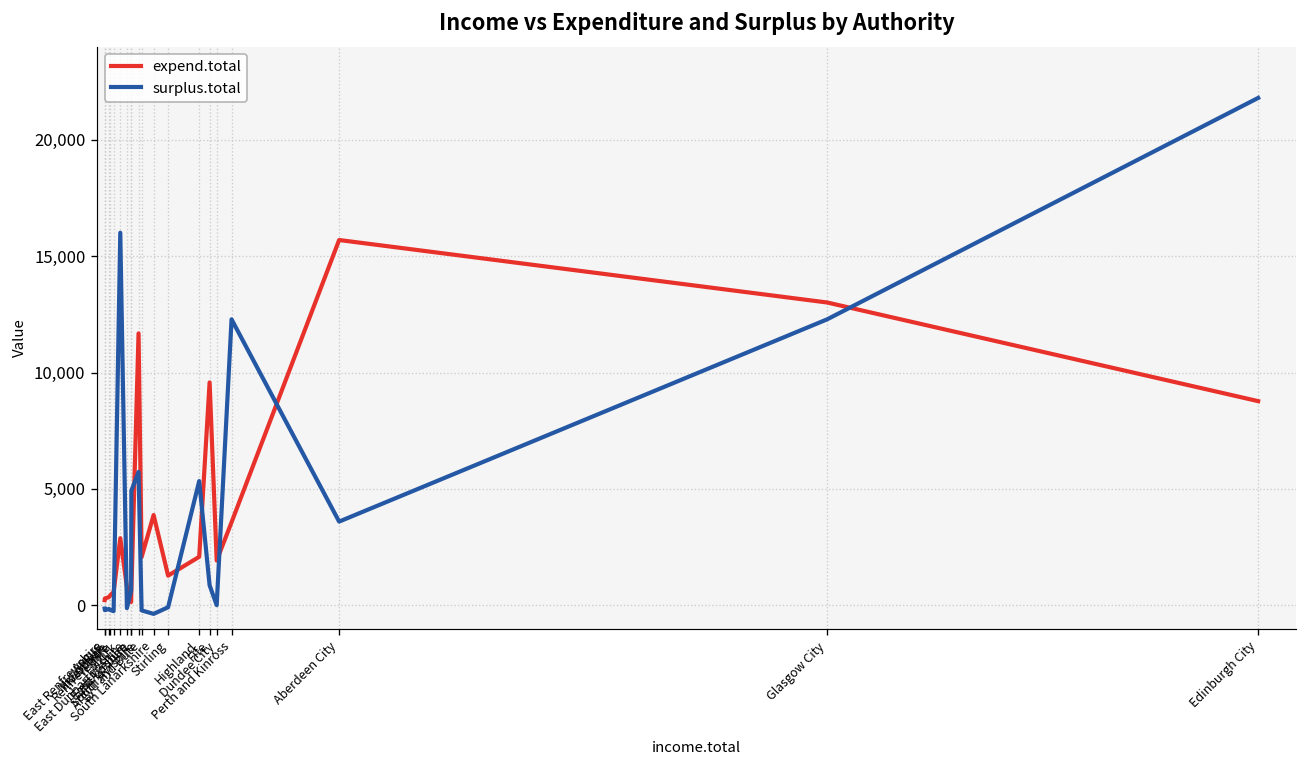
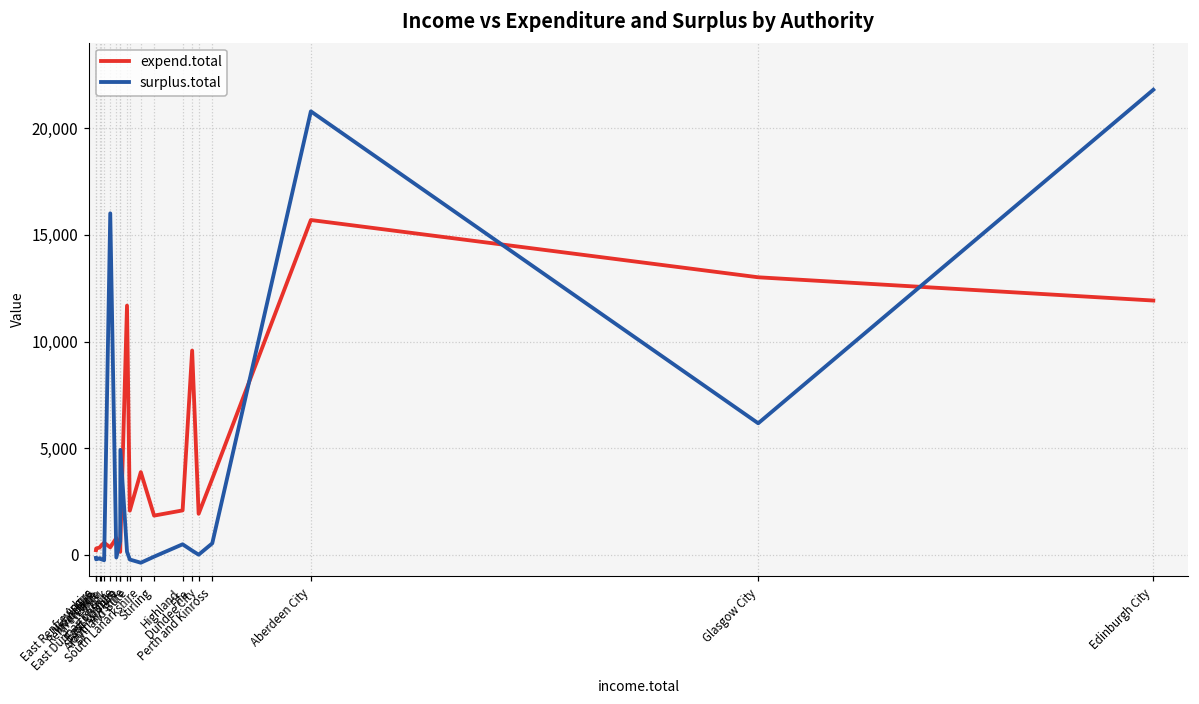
  {
    "expend.total": {
      "Angus": "200",
      "East Renfrewshire": "300",
      "Midlothian": "400",
      "Inverclyde": "400",
      "Renfrewshire": "600",
-     "Falkirk": "2,900",
+     "Falkirk": "400",
      "East Dunbartonshire": "800",
      "East Ayrshire": "100",
      "South Ayrshire": "11,700",
      "Argyll and Bute": "2,100",
      "South Lanarkshire": "3,900",
-     "Stirling": "1,300",
+     "Stirling": "1,800",
      "Highland": "2,100",
      "Fife": "9,600",
      "Dundee City": "1,900",
      "Perth and Kinross": "3,600",
      "Aberdeen City": "15,700",
      "Glasgow City": "13,000",
-     "Edinburgh City": "8,800"
+     "Edinburgh City": "11,900"
    },
    "surplus.total": {
      "Angus": "-100",
      "East Renfrewshire": "-200",
      "Midlothian": "-200",
      "Inverclyde": "-200",
      "Renfrewshire": "-300",
      "Falkirk": "16,000",
      "East Dunbartonshire": "-100",
      "East Lothian": "4,900",
-     "South Ayrshire": "5,700",
+     "South Ayrshire": "200",
      "Argyll and Bute": "-200",
      "South Lanarkshire": "-400",
      "Stirling": "-100",
-     "Highland": "5,300",
-     "Fife": "900",
+     "Highland": "500",
+     "Fife": "200",
      "Dundee City": "0",
-     "Perth and Kinross": "12,300",
-     "Aberdeen City": "3,600",
-     "Glasgow City": "12,300",
+     "Perth and Kinross": "500",
+     "Aberdeen City": "20,800",
+     "Glasgow City": "6,200",
      "Edinburgh City": "21,800"
    }
  }
